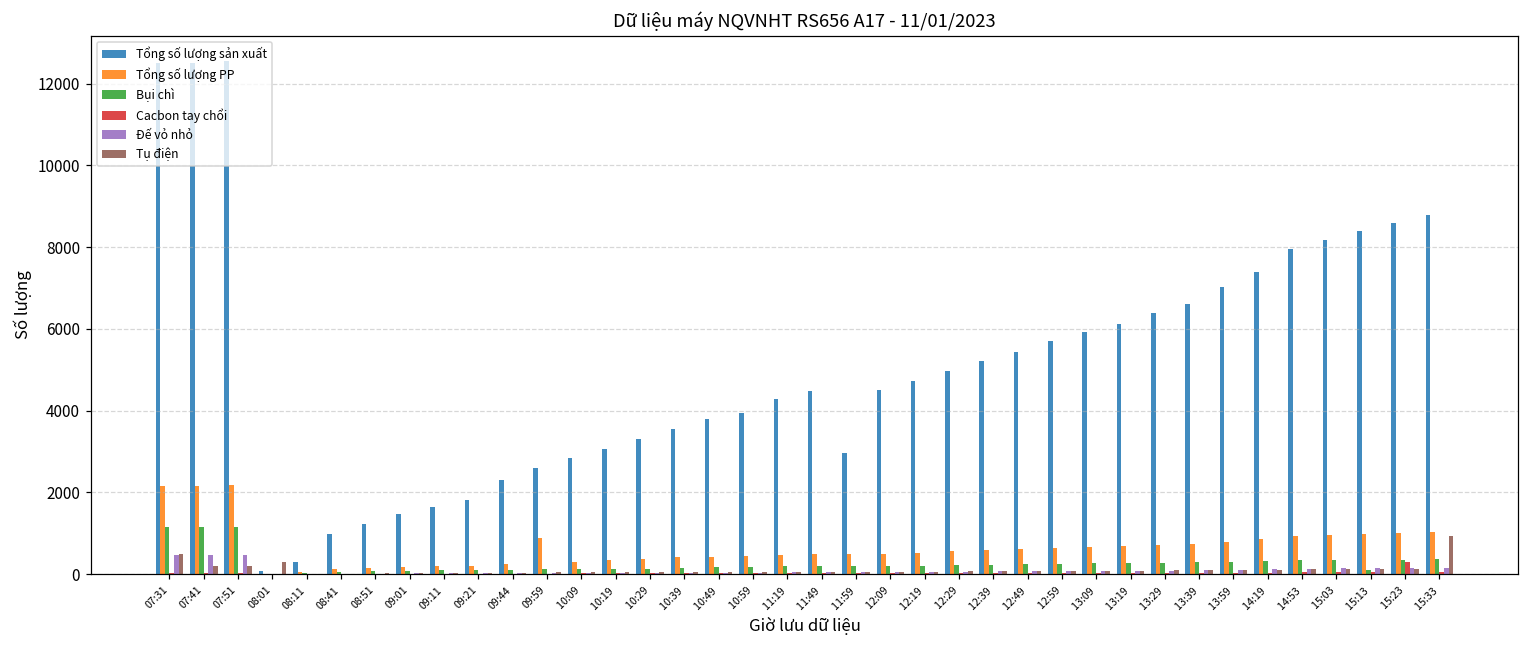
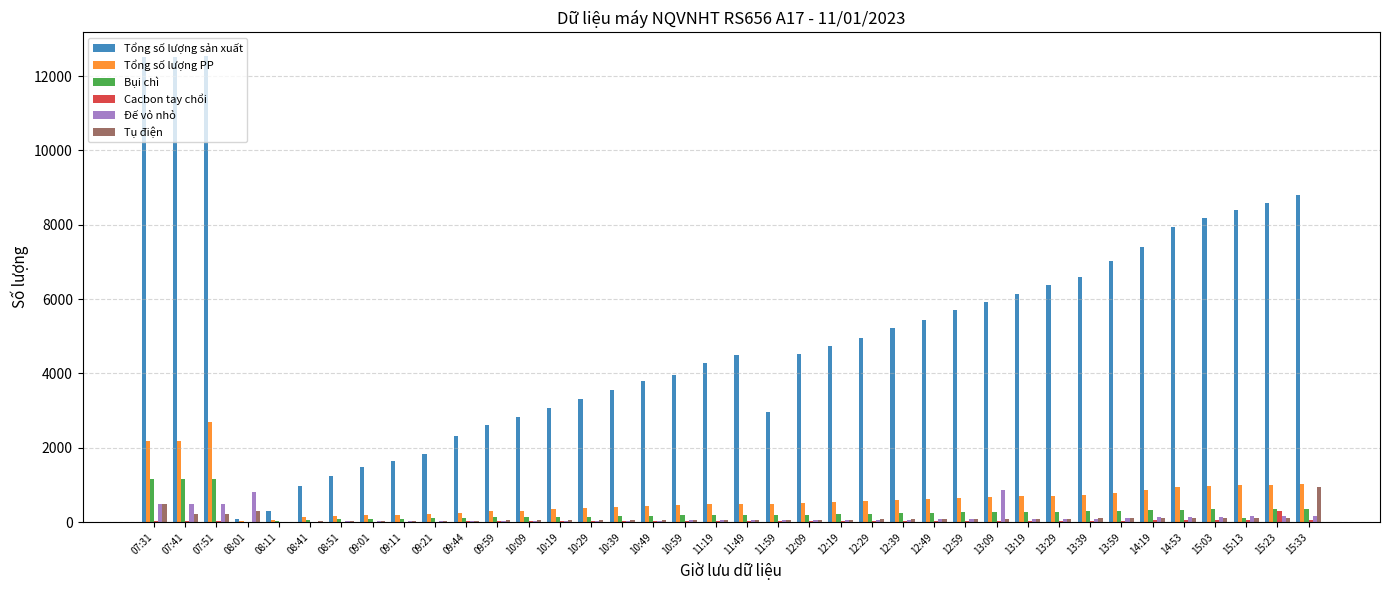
  {
    "Tổng số lượng sản xuất": {
      "08:01": 100,
      "08:11": 300,
      "08:41": 1000,
      "08:51": 1200,
      "09:01": 1500,
      "09:11": 1600,
      "09:21": 1800,
      "09:44": 2300,
      "09:59": 2600,
      "10:09": 2800,
      "10:19": 3100,
      "10:29": 3300,
      "10:39": 3600,
      "10:49": 3800,
      "10:59": 3900,
      "11:19": 4300,
      "11:49": 4500,
      "11:59": 3000,
      "12:09": 4500,
      "12:19": 4700,
      "12:29": 5000,
      "12:39": 5200,
      "12:49": 5400,
      "12:59": 5700,
      "13:09": 5900,
      "13:19": 6100,
      "13:29": 6400,
      "13:39": 6600,
      "13:59": 7000,
      "14:19": 7400,
      "14:53": 7900,
      "15:03": 8200,
      "15:13": 8400,
      "15:23": 8600,
      "15:33": 8800
    },
    "Tổng số lượng PP": {
      "07:31": 2200,
      "07:41": 2200,
-     "07:51": 2200,
+     "07:51": 2700,
      "08:41": 100,
      "08:51": 200,
      "09:01": 200,
      "09:11": 200,
      "09:21": 200,
      "09:44": 300,
-     "09:59": 900,
+     "09:59": 300,
      "10:09": 300,
      "10:19": 300,
      "10:29": 400,
      "10:39": 400,
      "10:49": 400,
      "10:59": 400,
      "11:19": 500,
      "11:49": 500,
      "11:59": 500,
      "12:09": 500,
      "12:19": 500,
      "12:29": 600,
      "12:39": 600,
      "12:49": 600,
      "12:59": 700,
      "13:09": 700,
      "13:19": 700,
      "13:29": 700,
      "13:39": 700,
      "13:59": 800,
      "14:19": 900,
      "14:53": 900,
      "15:03": 1000,
      "15:13": 1000,
      "15:23": 1000,
      "15:33": 1000
    },
    "Bụi chì": {
      "07:31": 1200,
      "07:41": 1200,
      "07:51": 1200,
      "08:51": 100,
      "09:01": 100,
      "09:11": 100,
      "09:21": 100,
      "09:44": 100,
      "09:59": 100,
      "10:09": 100,
      "10:19": 100,
      "10:29": 100,
      "10:39": 200,
      "10:49": 200,
      "10:59": 200,
      "11:19": 200,
      "11:49": 200,
      "11:59": 200,
      "12:09": 200,
      "12:19": 200,
      "12:29": 200,
      "12:39": 200,
      "12:49": 300,
      "12:59": 300,
      "13:09": 300,
      "13:19": 300,
      "13:29": 300,
      "13:39": 300,
      "13:59": 300,
      "14:19": 300,
      "14:53": 300,
      "15:03": 300,
      "15:13": 100,
      "15:23": 400,
      "15:33": 400
    },
    "Cacbon tay chổi": {
      "08:01": 0,
      "15:23": 300
    },
    "Đế vỏ nhỏ": {
      "07:31": 500,
      "07:41": 500,
      "07:51": 500,
-     "08:01": 0,
+     "08:01": 800,
      "12:39": 100,
      "12:49": 100,
      "12:59": 100,
-     "13:09": 100,
+     "13:09": 900,
      "13:19": 100,
      "13:29": 100,
      "13:39": 100,
      "13:59": 100,
      "14:19": 100,
      "14:53": 100,
      "15:03": 100,
      "15:13": 200,
      "15:23": 200,
      "15:33": 200
    },
    "Tụ điện": {
      "07:31": 500,
      "07:41": 200,
      "07:51": 200,
      "08:01": 300,
      "12:29": 100,
      "12:39": 100,
      "12:49": 100,
      "12:59": 100,
      "13:09": 100,
      "13:19": 100,
      "13:29": 100,
      "13:39": 100,
      "13:59": 100,
      "14:19": 100,
      "14:53": 100,
      "15:03": 100,
      "15:13": 100,
      "15:23": 100,
      "15:33": 900
    }
  }
